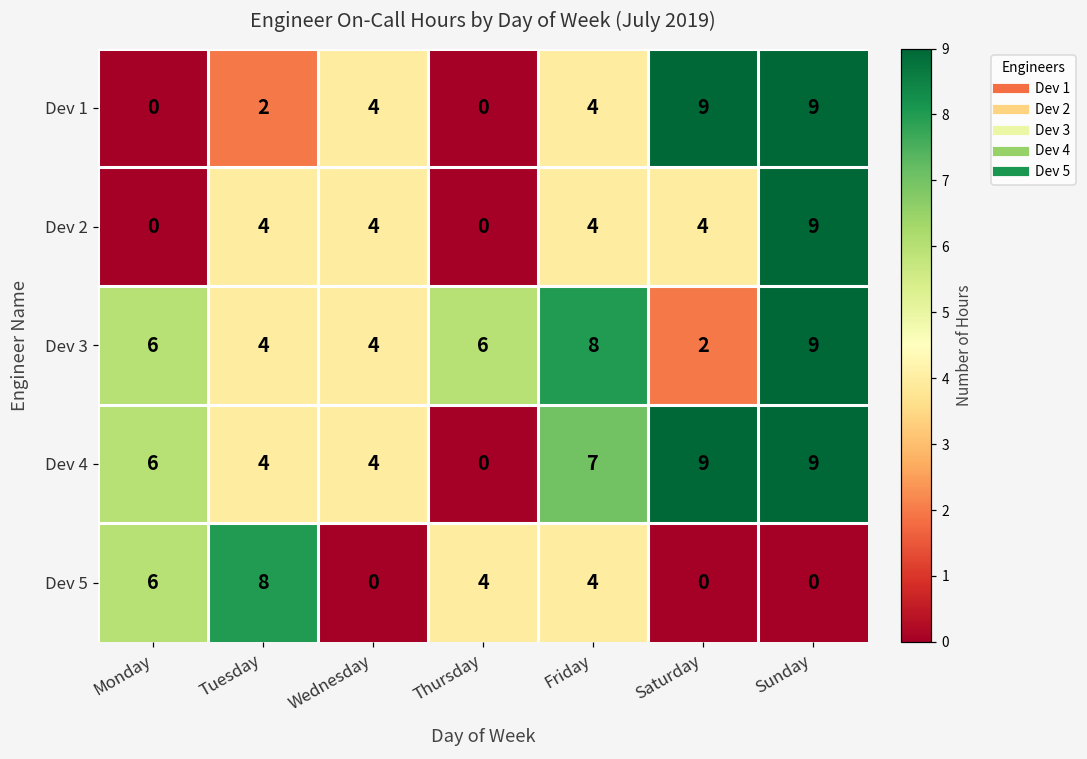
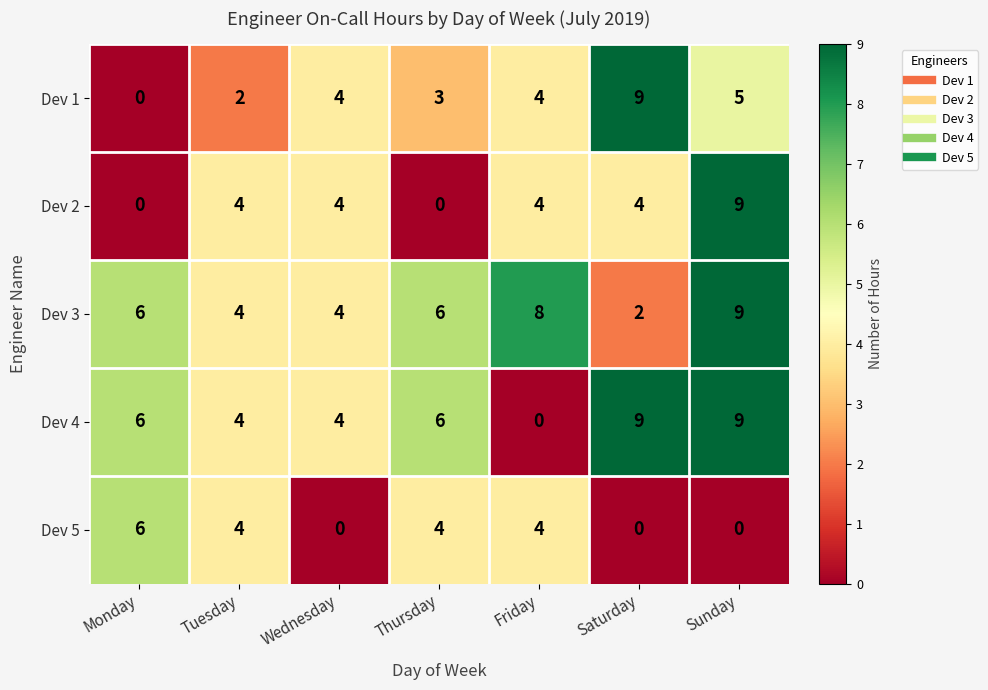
  {
    "Dev 1": {
      "Monday": 0,
      "Tuesday": 2,
      "Wednesday": 4,
-     "Thursday": 0,
+     "Thursday": 3,
      "Friday": 4,
      "Saturday": 9,
-     "Sunday": 9
+     "Sunday": 5
    },
    "Dev 2": {
      "Monday": 0,
      "Tuesday": 4,
      "Wednesday": 4,
      "Thursday": 0,
      "Friday": 4,
      "Saturday": 4,
      "Sunday": 9
    },
    "Dev 3": {
      "Monday": 6,
      "Tuesday": 4,
      "Wednesday": 4,
      "Thursday": 6,
      "Friday": 8,
      "Saturday": 2,
      "Sunday": 9
    },
    "Dev 4": {
      "Monday": 6,
      "Tuesday": 4,
      "Wednesday": 4,
-     "Thursday": 0,
-     "Friday": 7,
+     "Thursday": 6,
+     "Friday": 0,
      "Saturday": 9,
      "Sunday": 9
    },
    "Dev 5": {
      "Monday": 6,
-     "Tuesday": 8,
+     "Tuesday": 4,
      "Wednesday": 0,
      "Thursday": 4,
      "Friday": 4,
      "Saturday": 0,
      "Sunday": 0
    }
  }
